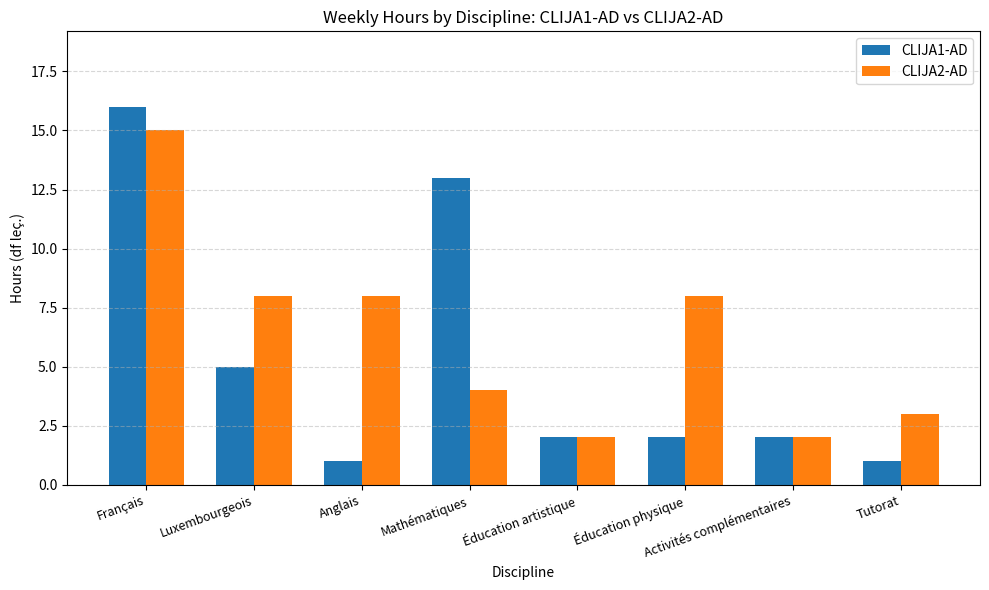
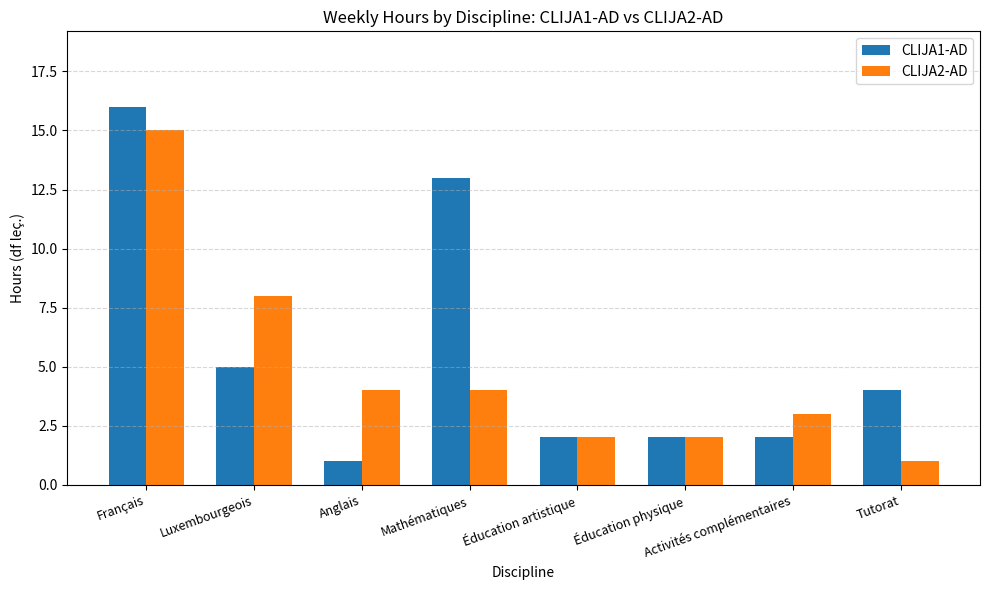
  {
    "CLIJA1-AD": {
      "Français": 16,
      "Luxembourgeois": 5,
      "Anglais": 1,
      "Mathématiques": 13,
      "Éducation artistique": 2,
      "Éducation physique": 2,
      "Activités complémentaires": 2,
-     "Tutorat": 1
+     "Tutorat": 4
    },
    "CLIJA2-AD": {
      "Français": 15,
      "Luxembourgeois": 8,
-     "Anglais": 8,
+     "Anglais": 4,
      "Mathématiques": 4,
      "Éducation artistique": 2,
-     "Éducation physique": 8,
-     "Activités complémentaires": 2,
-     "Tutorat": 3
+     "Éducation physique": 2,
+     "Activités complémentaires": 3,
+     "Tutorat": 1
    }
  }
